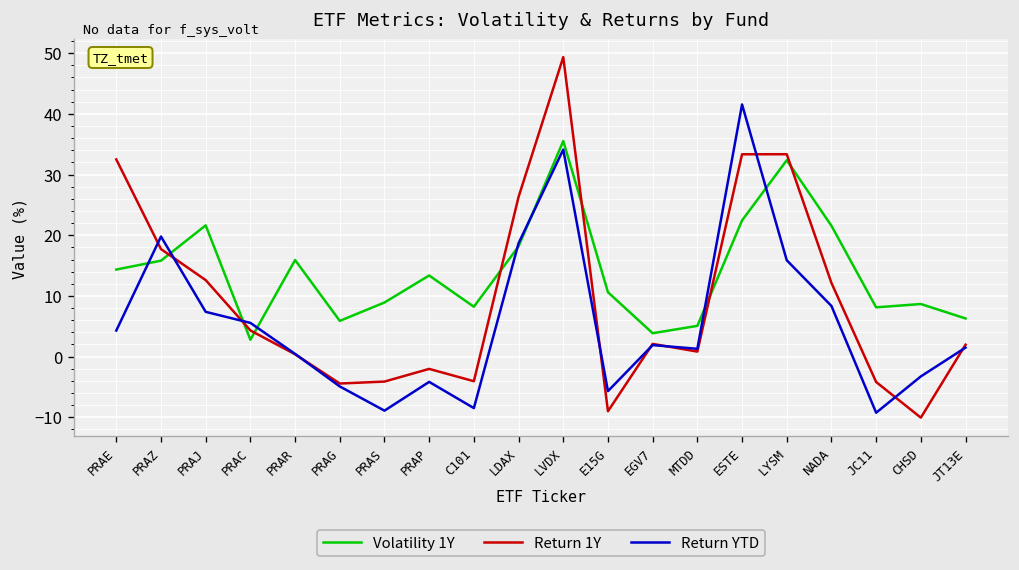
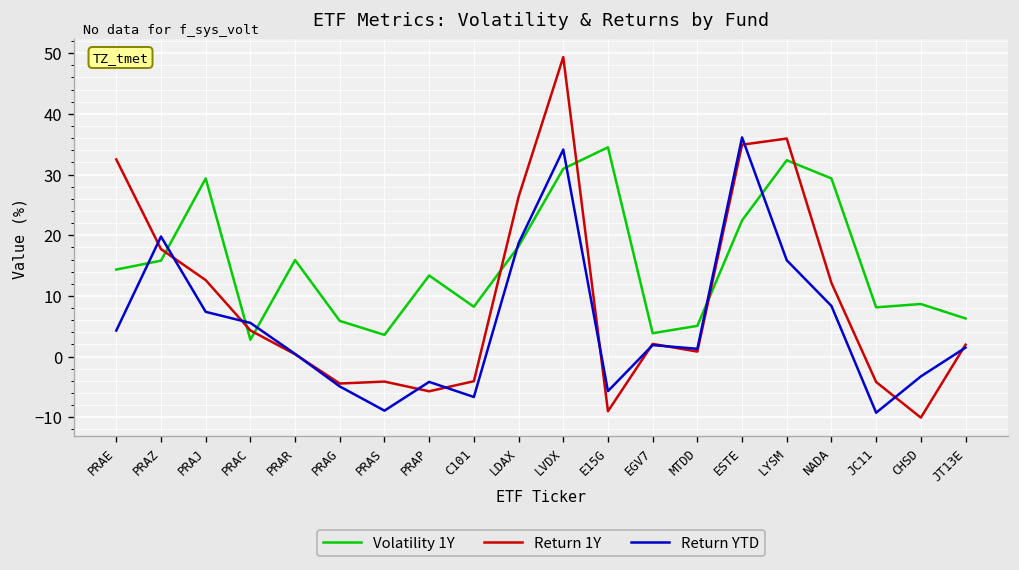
  {
    "Volatility 1Y": {
      "PRAE": 14,
      "PRAZ": 16,
-     "PRAJ": 22,
+     "PRAJ": 29,
      "PRAC": 3,
      "PRAR": 16,
      "PRAG": 6,
-     "PRAS": 9,
+     "PRAS": 4,
      "PRAP": 13,
      "C101": 8,
      "LDAX": 18,
-     "LVDX": 36,
-     "E15G": 11,
+     "LVDX": 31,
+     "E15G": 34,
      "EGV7": 4,
      "MTDD": 5,
      "ESTE": 22,
      "LYSM": 32,
-     "NADA": 22,
+     "NADA": 29,
      "JC11": 8,
      "CHSD": 9,
      "JT13E": 6
    },
    "Return 1Y": {
      "PRAE": 32,
      "PRAZ": 18,
      "PRAJ": 13,
      "PRAC": 4,
      "PRAS": -4,
-     "PRAP": -2,
+     "PRAP": -6,
      "C101": -4,
      "LDAX": 26,
      "LVDX": 49,
      "E15G": -9,
-     "ESTE": 33,
-     "LYSM": 33,
+     "ESTE": 35,
+     "LYSM": 36,
      "NADA": 12,
      "JC11": -4,
      "CHSD": -10
    },
    "Return YTD": {
      "PRAE": 4,
      "PRAZ": 20,
      "PRAJ": 7,
      "PRAC": 6,
      "PRAS": -9,
      "PRAP": -4,
-     "C101": -8,
+     "C101": -7,
      "LDAX": 19,
      "LVDX": 34,
      "E15G": -6,
-     "ESTE": 42,
+     "ESTE": 36,
      "LYSM": 16,
      "NADA": 8,
      "JC11": -9,
      "CHSD": -3
    }
  }
